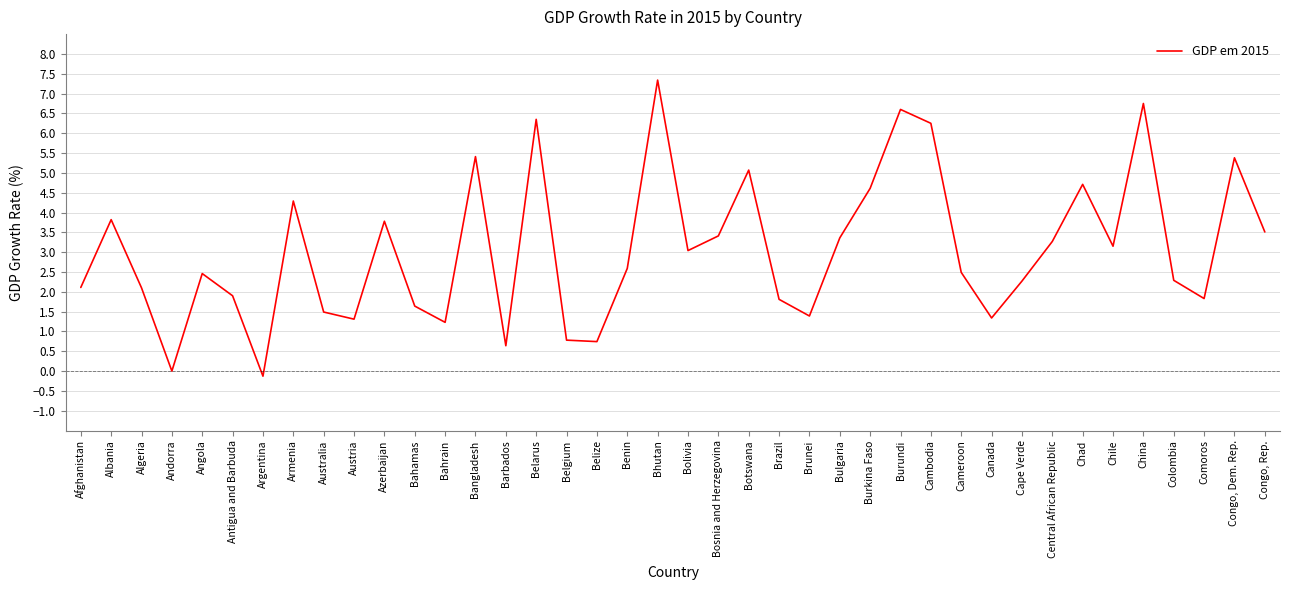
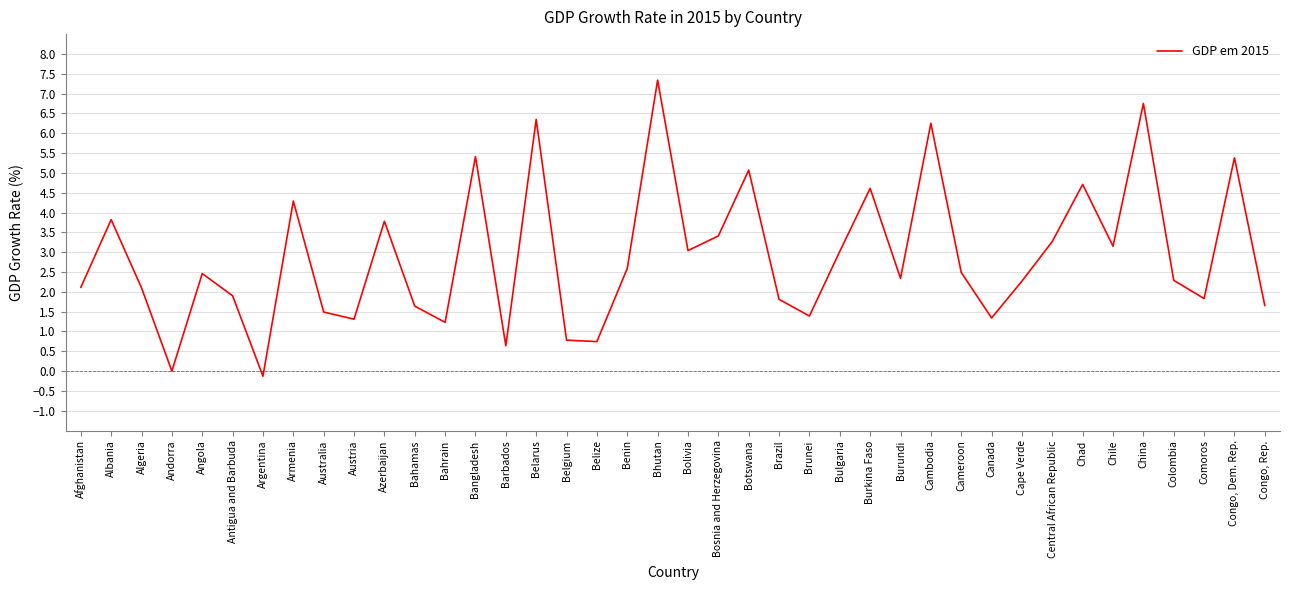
  {
    "Afghanistan": 2.1,
    "Albania": 3.8,
    "Algeria": 2.1,
    "Andorra": 0.0,
    "Angola": 2.5,
    "Antigua and Barbuda": 1.9,
    "Argentina": -0.1,
    "Armenia": 4.3,
    "Australia": 1.5,
    "Austria": 1.3,
    "Azerbaijan": 3.8,
    "Bahamas": 1.6,
    "Bahrain": 1.2,
    "Bangladesh": 5.4,
    "Barbados": 0.6,
    "Belarus": 6.4,
    "Belgium": 0.8,
    "Belize": 0.7,
    "Benin": 2.6,
    "Bhutan": 7.3,
    "Bolivia": 3.0,
    "Bosnia and Herzegovina": 3.4,
    "Botswana": 5.1,
    "Brazil": 1.8,
    "Brunei": 1.4,
-   "Bulgaria": 3.4,
+   "Bulgaria": 3.0,
    "Burkina Faso": 4.6,
-   "Burundi": 6.6,
+   "Burundi": 2.3,
    "Cambodia": 6.3,
    "Cameroon": 2.5,
    "Canada": 1.3,
    "Cape Verde": 2.3,
    "Central African Republic": 3.3,
    "Chad": 4.7,
    "Chile": 3.2,
    "China": 6.8,
    "Colombia": 2.3,
    "Comoros": 1.8,
    "Congo, Dem. Rep.": 5.4,
-   "Congo, Rep.": 3.5
+   "Congo, Rep.": 1.7
  }
